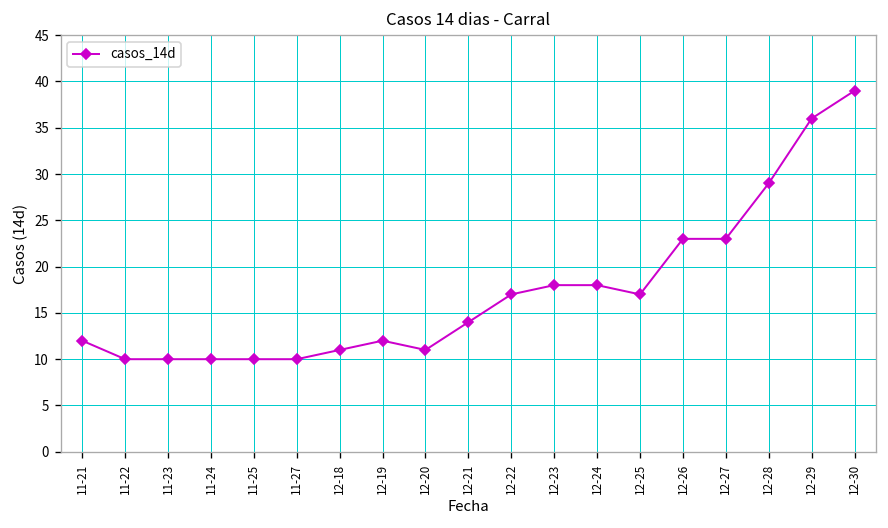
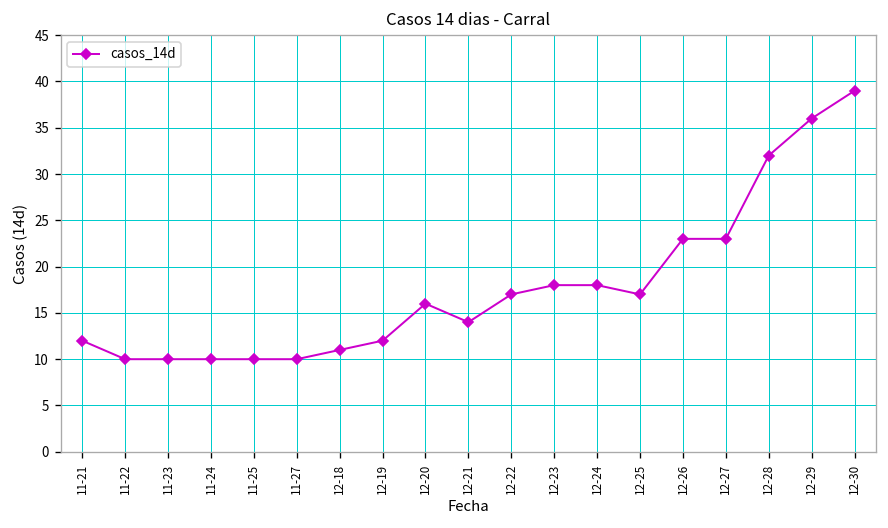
  {
    "11-21": 12,
    "11-22": 10,
    "11-23": 10,
    "11-24": 10,
    "11-25": 10,
    "11-27": 10,
    "12-18": 11,
    "12-19": 12,
-   "12-20": 11,
+   "12-20": 16,
    "12-21": 14,
    "12-22": 17,
    "12-23": 18,
    "12-24": 18,
    "12-25": 17,
    "12-26": 23,
    "12-27": 23,
-   "12-28": 29,
+   "12-28": 32,
    "12-29": 36,
    "12-30": 39
  }
